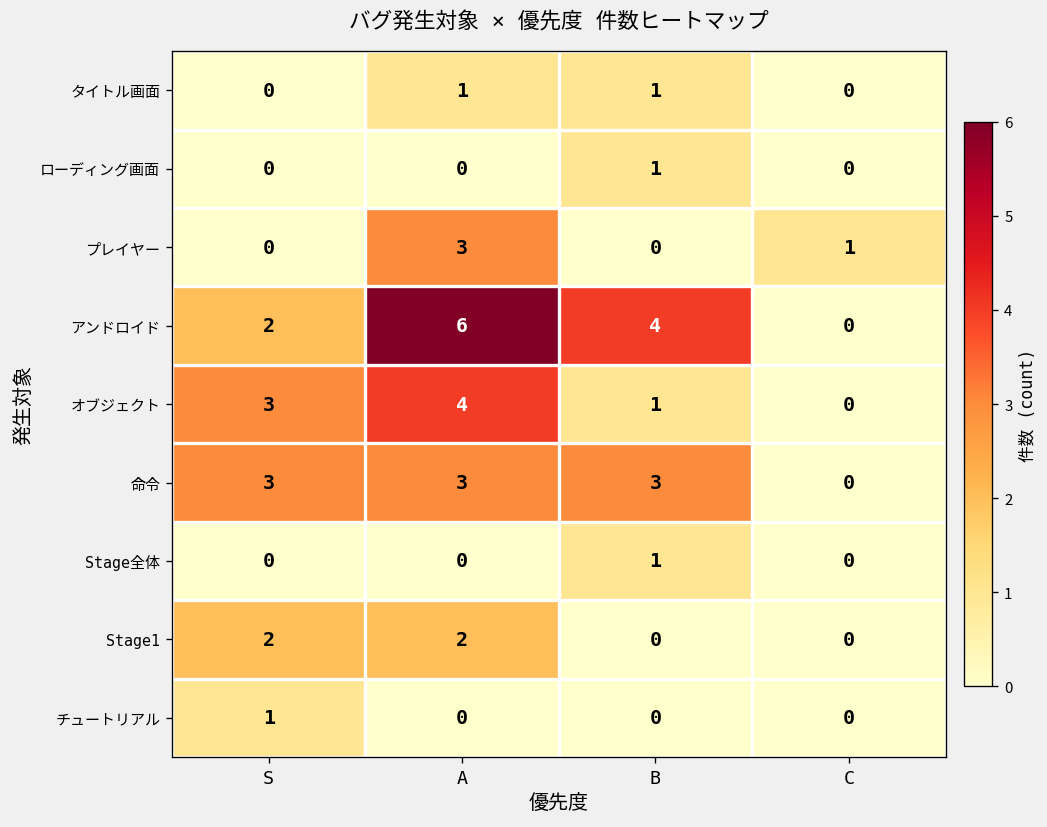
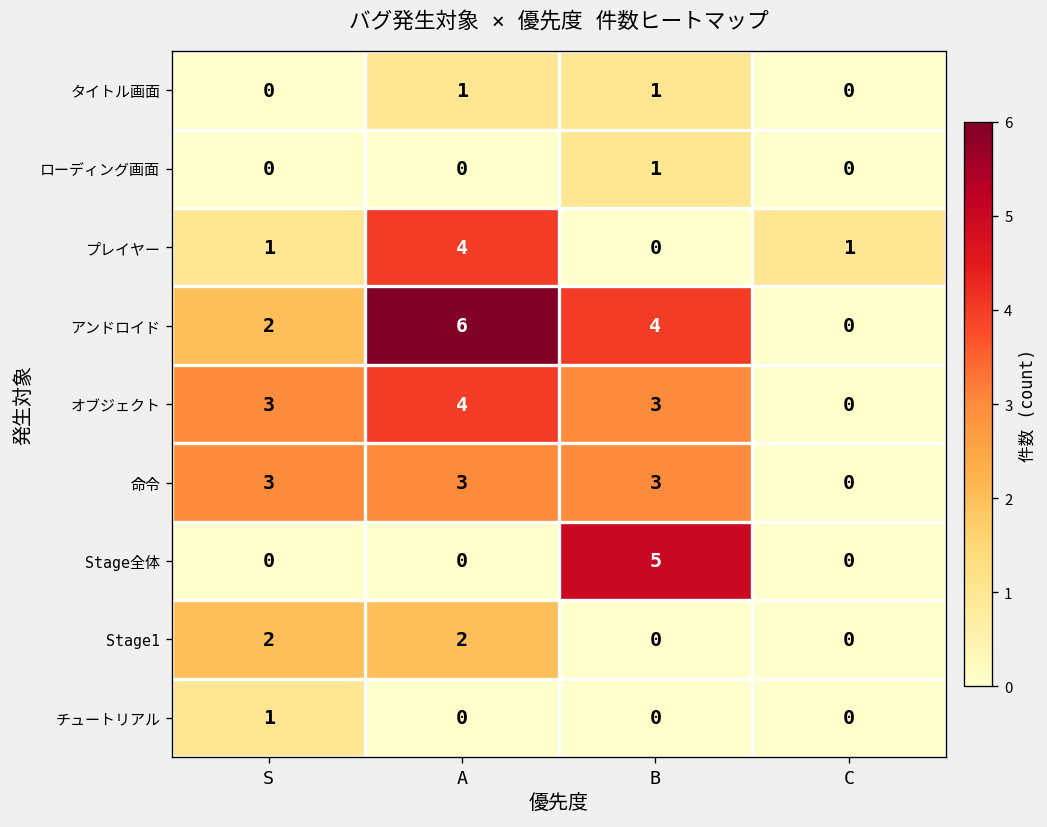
  {
    "タイトル画面": {
      "S": 0,
      "A": 1,
      "B": 1,
      "C": 0
    },
    "ローディング画面": {
      "S": 0,
      "A": 0,
      "B": 1,
      "C": 0
    },
    "プレイヤー": {
-     "S": 0,
-     "A": 3,
+     "S": 1,
+     "A": 4,
      "B": 0,
      "C": 1
    },
    "アンドロイド": {
      "S": 2,
      "A": 6,
      "B": 4,
      "C": 0
    },
    "オブジェクト": {
      "S": 3,
      "A": 4,
-     "B": 1,
+     "B": 3,
      "C": 0
    },
    "命令": {
      "S": 3,
      "A": 3,
      "B": 3,
      "C": 0
    },
    "Stage全体": {
      "S": 0,
      "A": 0,
-     "B": 1,
+     "B": 5,
      "C": 0
    },
    "Stage1": {
      "S": 2,
      "A": 2,
      "B": 0,
      "C": 0
    },
    "チュートリアル": {
      "S": 1,
      "A": 0,
      "B": 0,
      "C": 0
    }
  }
